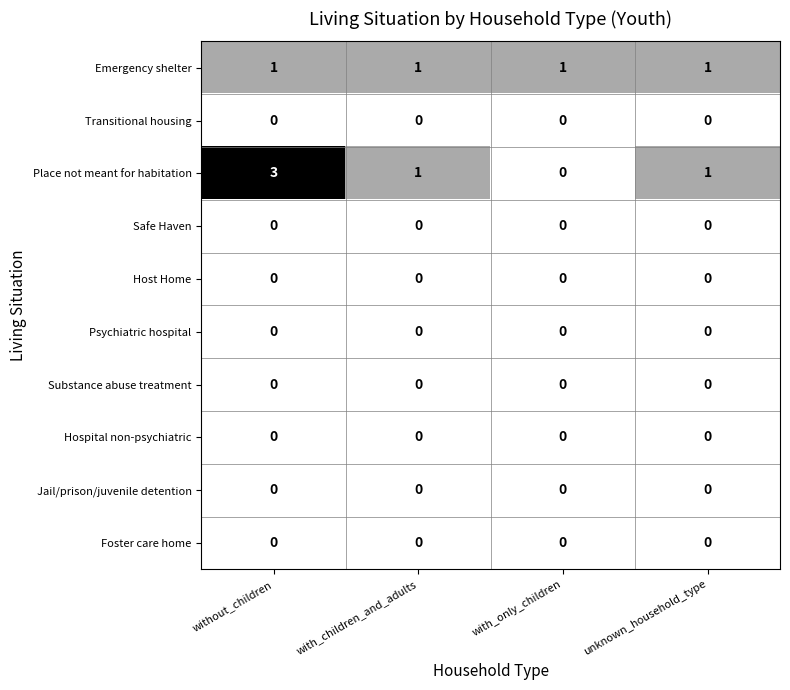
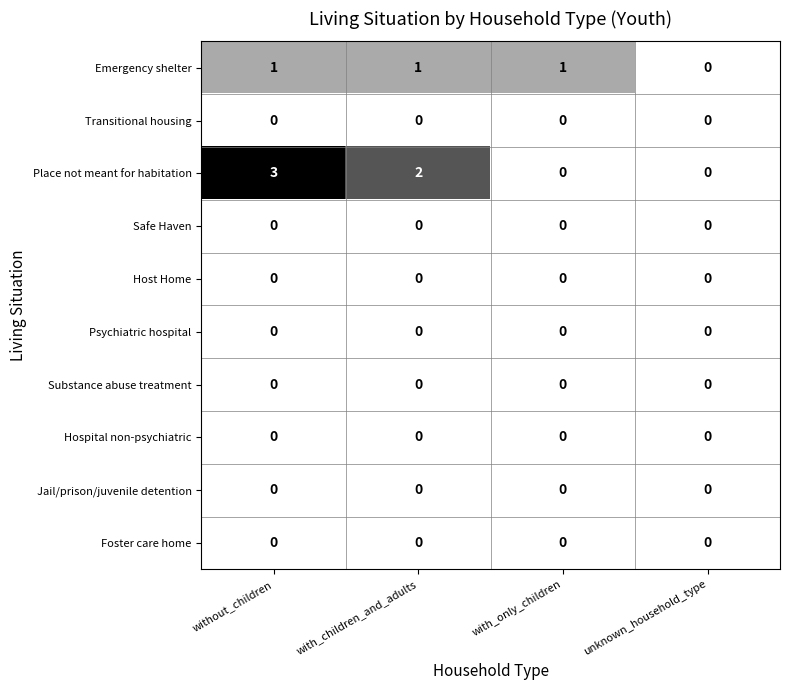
  {
    "Emergency shelter": {
      "without_children": 1,
      "with_children_and_adults": 1,
      "with_only_children": 1,
-     "unknown_household_type": 1
+     "unknown_household_type": 0
    },
    "Transitional housing": {
      "without_children": 0,
      "with_children_and_adults": 0,
      "with_only_children": 0,
      "unknown_household_type": 0
    },
    "Place not meant for habitation": {
      "without_children": 3,
-     "with_children_and_adults": 1,
+     "with_children_and_adults": 2,
      "with_only_children": 0,
-     "unknown_household_type": 1
+     "unknown_household_type": 0
    },
    "Safe Haven": {
      "without_children": 0,
      "with_children_and_adults": 0,
      "with_only_children": 0,
      "unknown_household_type": 0
    },
    "Host Home": {
      "without_children": 0,
      "with_children_and_adults": 0,
      "with_only_children": 0,
      "unknown_household_type": 0
    },
    "Psychiatric hospital": {
      "without_children": 0,
      "with_children_and_adults": 0,
      "with_only_children": 0,
      "unknown_household_type": 0
    },
    "Substance abuse treatment": {
      "without_children": 0,
      "with_children_and_adults": 0,
      "with_only_children": 0,
      "unknown_household_type": 0
    },
    "Hospital non-psychiatric": {
      "without_children": 0,
      "with_children_and_adults": 0,
      "with_only_children": 0,
      "unknown_household_type": 0
    },
    "Jail/prison/juvenile detention": {
      "without_children": 0,
      "with_children_and_adults": 0,
      "with_only_children": 0,
      "unknown_household_type": 0
    },
    "Foster care home": {
      "without_children": 0,
      "with_children_and_adults": 0,
      "with_only_children": 0,
      "unknown_household_type": 0
    }
  }
